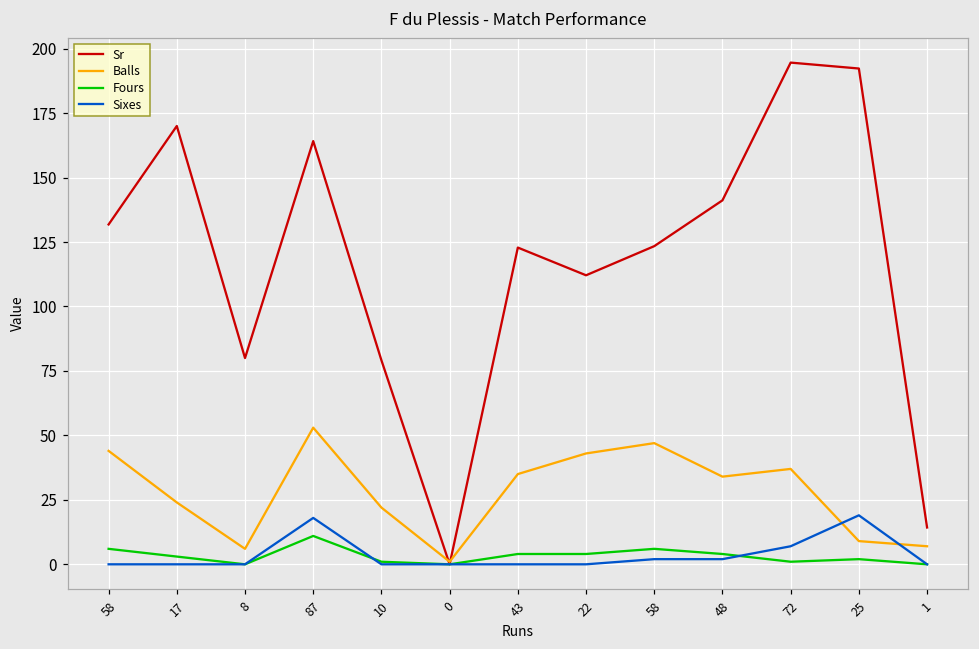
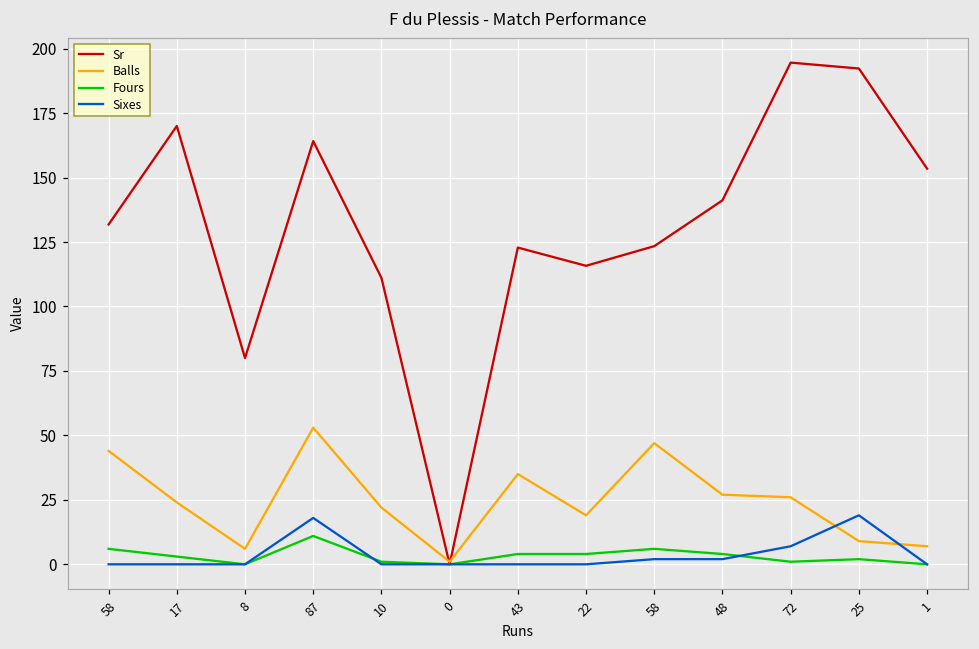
  {
    "Sr": {
      "17": 170,
      "8": 80,
      "87": 164,
-     "10": 79,
+     "10": 111,
      "43": 123,
-     "22": 112,
+     "22": 116,
      "48": 141,
      "72": 195,
      "25": 192,
-     "1": 14
+     "1": 153
    },
    "Balls": {
      "17": 24,
      "8": 6,
      "87": 53,
      "10": 22,
      "43": 35,
-     "22": 43,
-     "48": 34,
-     "72": 37,
+     "22": 19,
+     "48": 27,
+     "72": 26,
      "25": 9,
      "1": 7
    },
    "Fours": {
      "17": 3,
      "87": 11,
      "43": 4,
      "22": 4,
      "48": 4,
      "72": 1,
      "25": 2
    },
    "Sixes": {
      "17": 0,
      "87": 18,
      "43": 0,
      "22": 0,
      "48": 2,
      "72": 7,
      "25": 19
    }
  }
